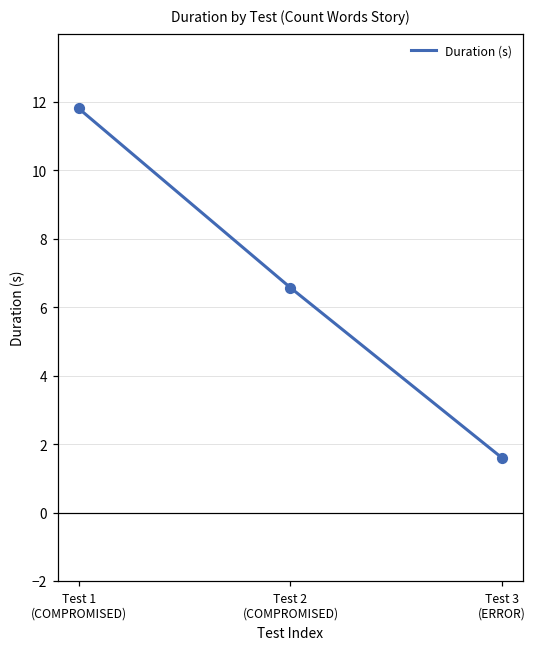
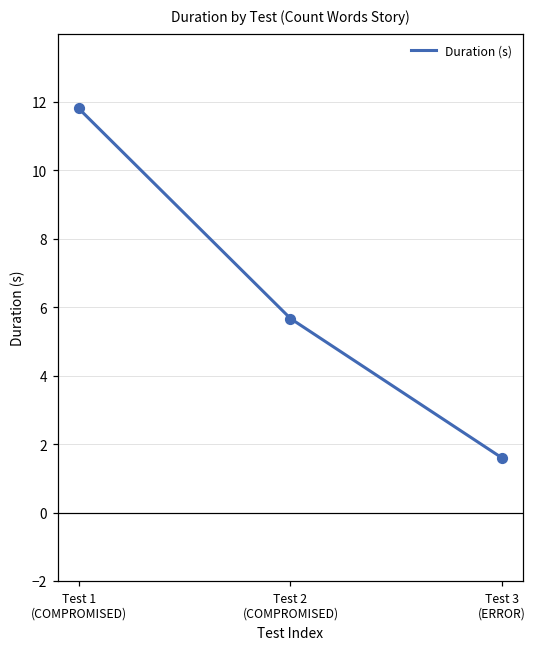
  {
    "Test 1 (COMPROMISED)": 11.8,
-   "Test 2 (COMPROMISED)": 6.6,
+   "Test 2 (COMPROMISED)": 5.7,
    "Test 3 (ERROR)": 1.6
  }
